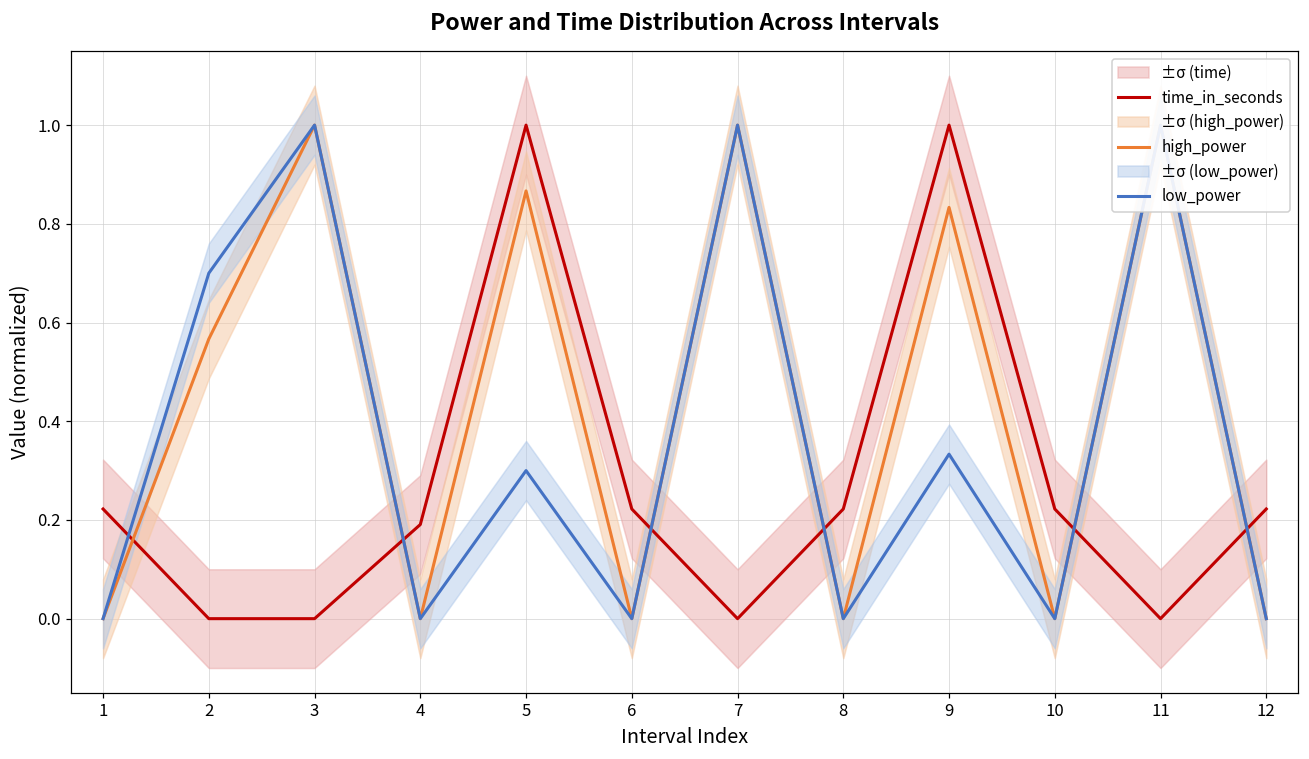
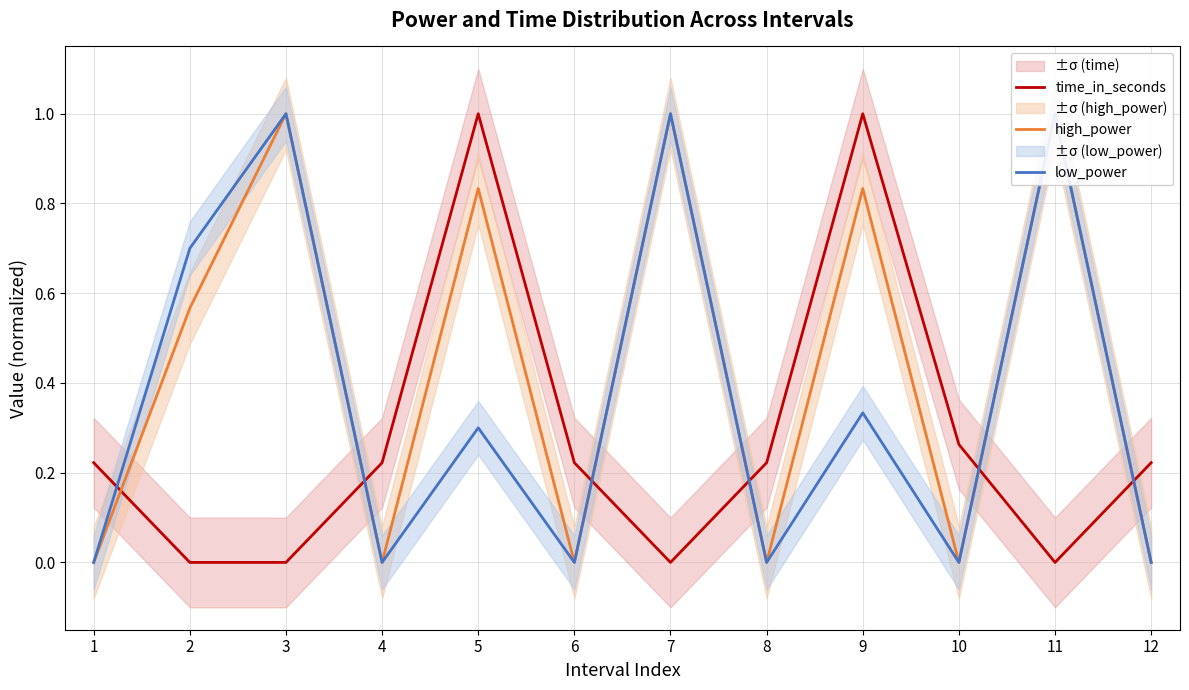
  {
    "time_in_seconds": {
      "1": 0.22,
      "2": 0.00,
      "3": 0.00,
-     "4": 0.19,
+     "4": 0.22,
      "5": 1.00,
      "6": 0.22,
      "7": 0.00,
      "8": 0.22,
      "9": 1.00,
-     "10": 0.22,
+     "10": 0.26,
      "11": 0.00,
      "12": 0.22
    },
    "high_power": {
      "2": 0.57,
-     "5": 0.87,
+     "5": 0.83,
      "9": 0.83
    },
    "low_power": {
      "2": 0.70,
      "5": 0.30,
      "9": 0.33
    }
  }
